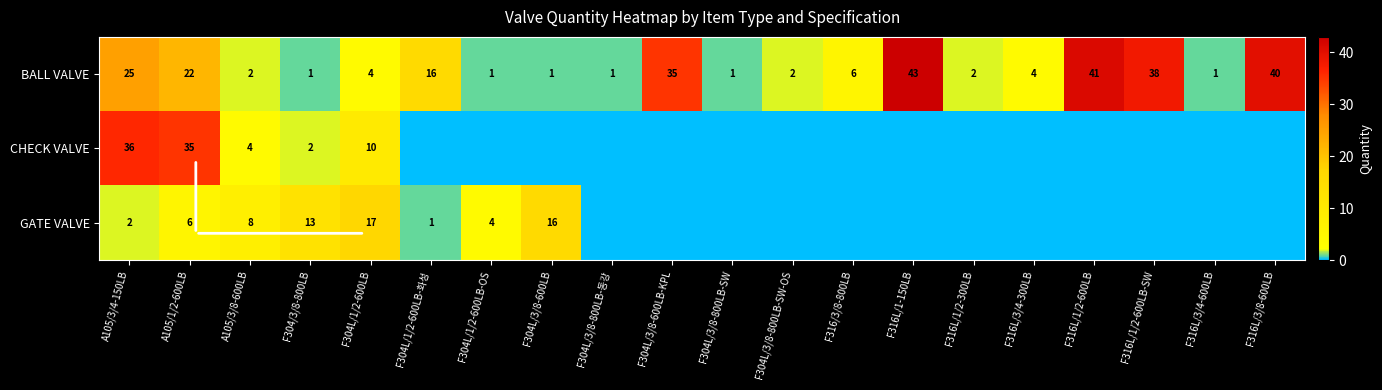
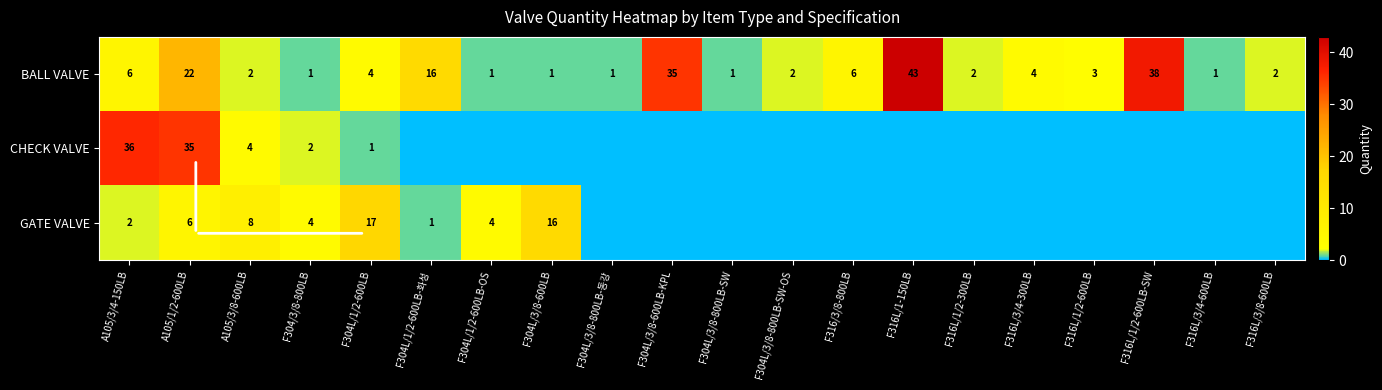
  {
    "BALL VALVE": {
-     "A105/3/4-150LB": 25,
+     "A105/3/4-150LB": 6,
      "A105/1/2-600LB": 22,
      "A105/3/8-600LB": 2,
      "F304/3/8-800LB": 1,
      "F304L/1/2-600LB": 4,
      "F304L/1/2-600LB-화성": 16,
      "F304L/1/2-600LB-OS": 1,
      "F304L/3/8-600LB": 1,
      "F304L/3/8-800LB-동강": 1,
      "F304L/3/8-600LB-KPL": 35,
      "F304L/3/8-800LB-SW": 1,
      "F304L/3/8-800LB-SW-OS": 2,
      "F316/3/8-800LB": 6,
      "F316L/1-150LB": 43,
      "F316L/1/2-300LB": 2,
      "F316L/3/4-300LB": 4,
-     "F316L/1/2-600LB": 41,
+     "F316L/1/2-600LB": 3,
      "F316L/1/2-600LB-SW": 38,
      "F316L/3/4-600LB": 1,
-     "F316L/3/8-600LB": 40
+     "F316L/3/8-600LB": 2
    },
    "CHECK VALVE": {
      "A105/3/4-150LB": 36,
      "A105/1/2-600LB": 35,
      "A105/3/8-600LB": 4,
      "F304/3/8-800LB": 2,
-     "F304L/1/2-600LB": 10
+     "F304L/1/2-600LB": 1
    },
    "GATE VALVE": {
      "A105/3/4-150LB": 2,
      "A105/1/2-600LB": 6,
      "A105/3/8-600LB": 8,
-     "F304/3/8-800LB": 13,
+     "F304/3/8-800LB": 4,
      "F304L/1/2-600LB": 17,
      "F304L/1/2-600LB-화성": 1,
      "F304L/1/2-600LB-OS": 4,
      "F304L/3/8-600LB": 16
    }
  }
